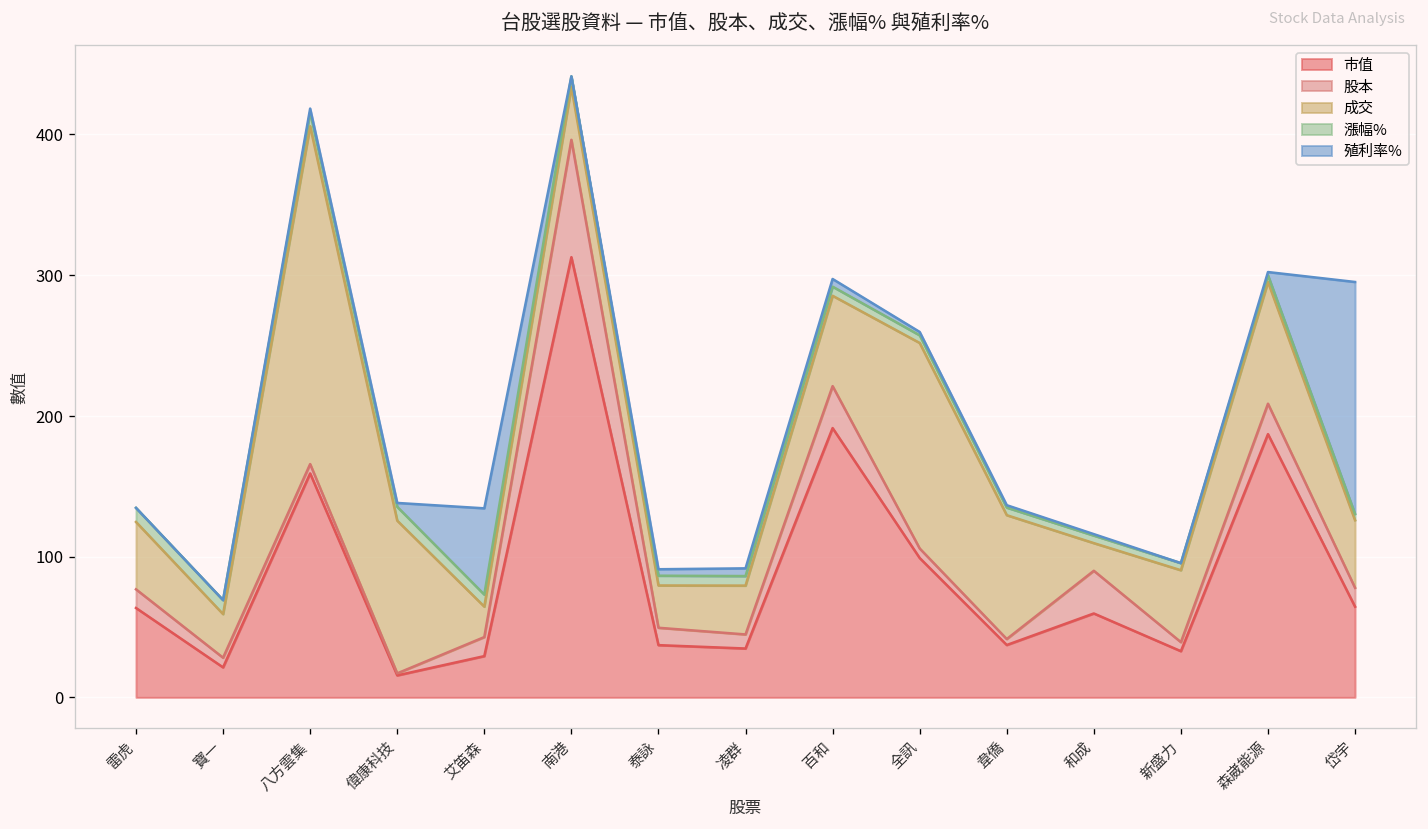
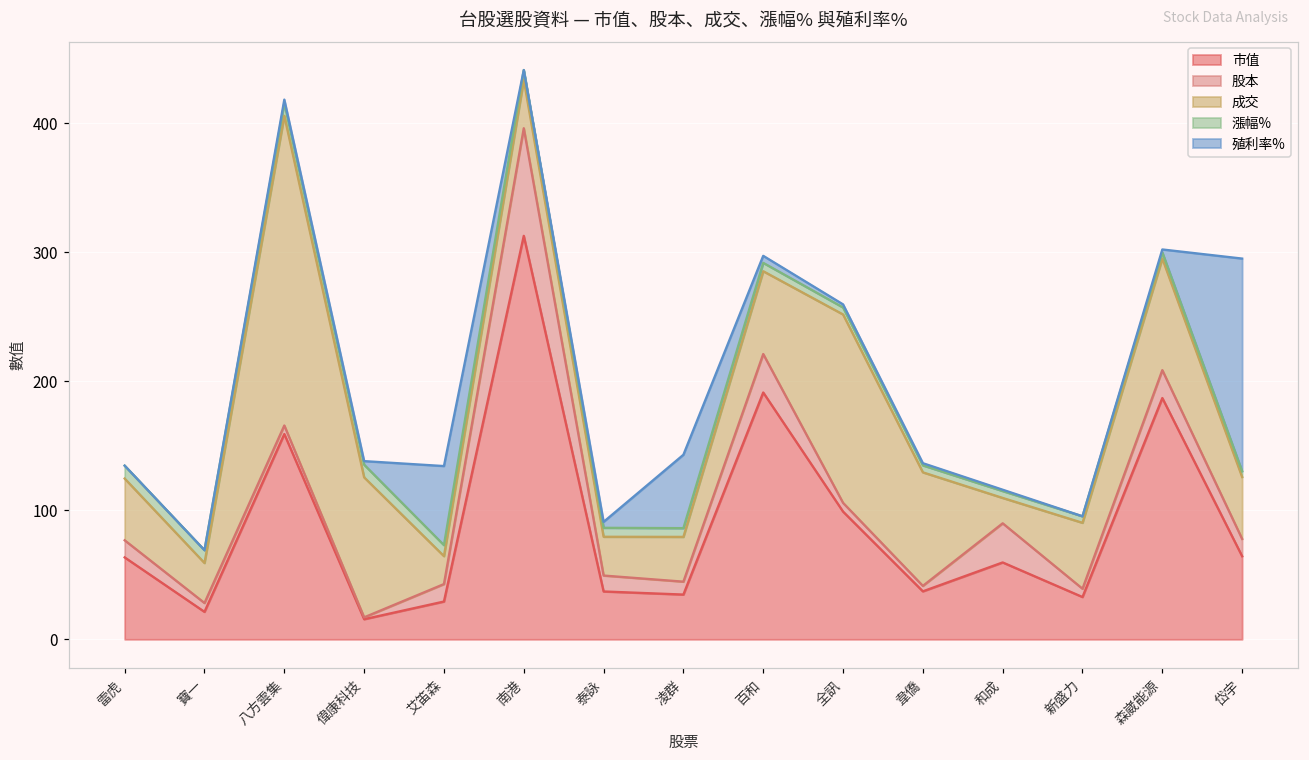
  {
    "漲幅%": {
      "八方雲集": 10,
      "偉康科技": 10,
      "艾笛森": 9,
      "泰詠": 7,
      "凌群": 7,
      "百和": 6,
      "全訊": 5,
      "森崴能源": 5,
      "岱宇": 4
    },
    "殖利率%": {
      "八方雲集": 3,
      "偉康科技": 3,
      "艾笛森": 61,
      "泰詠": 5,
-     "凌群": 5,
+     "凌群": 57,
      "百和": 5,
      "全訊": 2,
      "森崴能源": 2,
      "岱宇": 165
    }
  }
